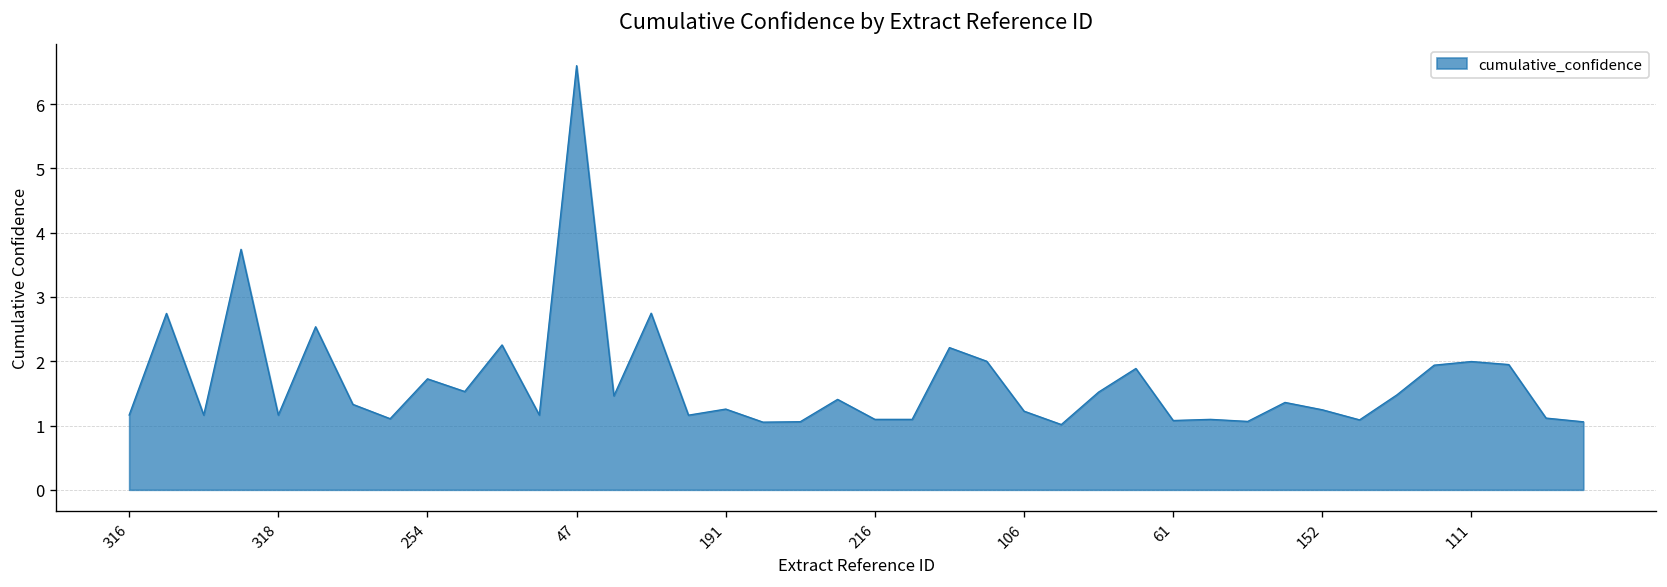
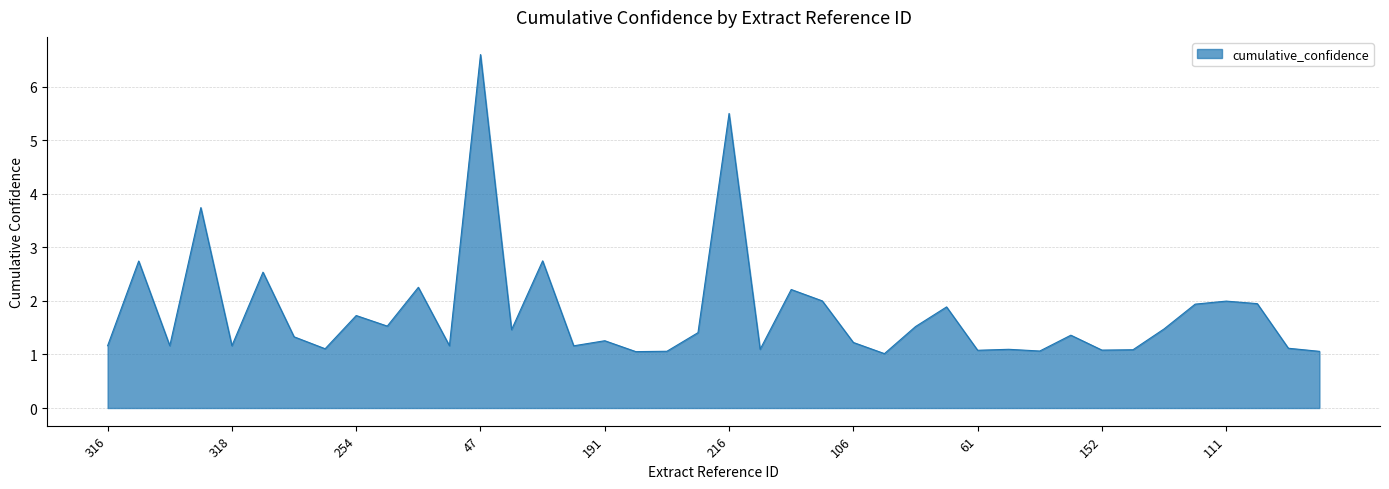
  {
    "316": 1.2,
    "318": 1.2,
    "254": 1.7,
    "47": 6.6,
    "191": 1.3,
-   "216": 1.1,
+   "216": 5.5,
    "106": 1.2,
    "61": 1.1,
-   "152": 1.2,
+   "152": 1.1,
    "111": 2.0
  }
